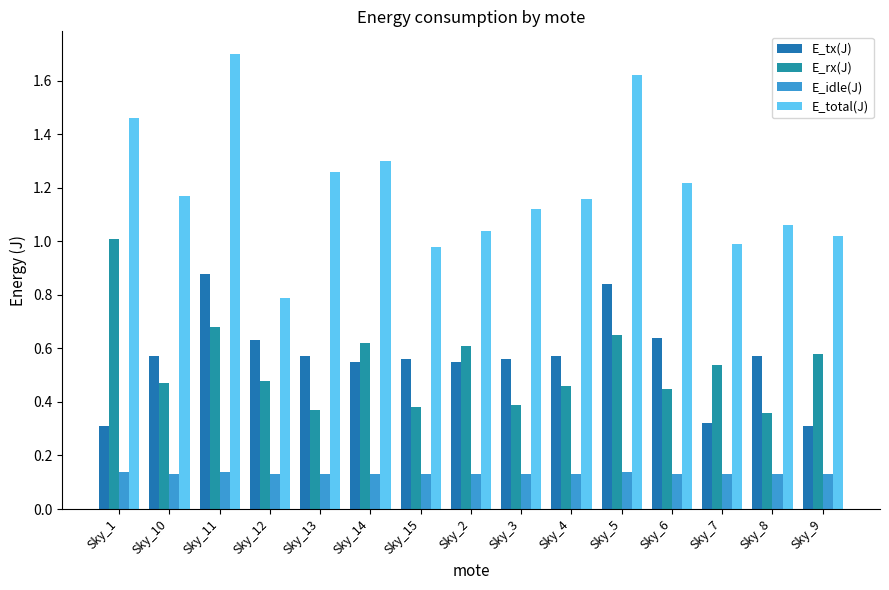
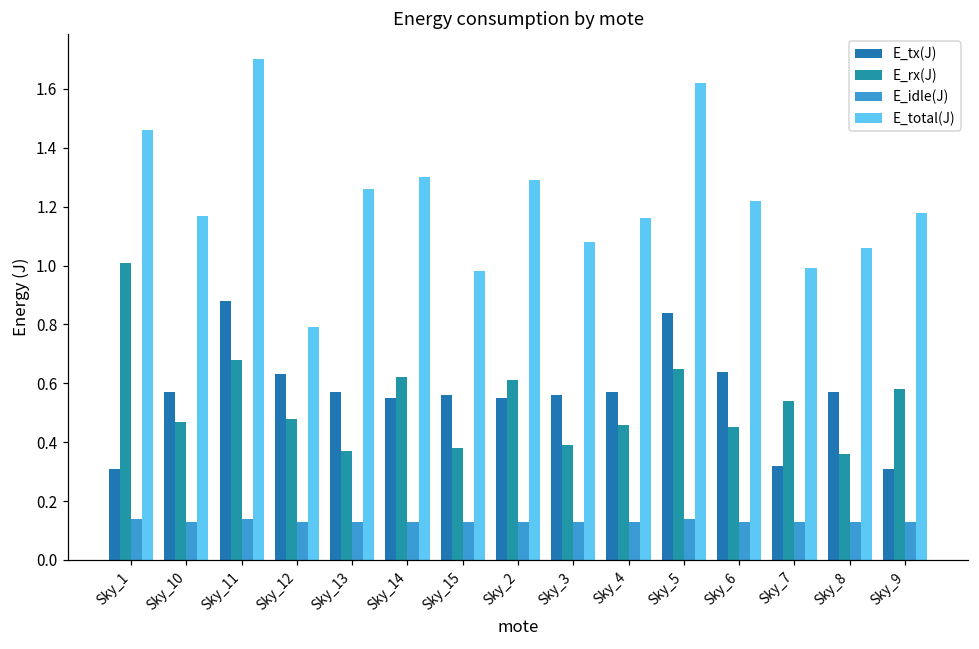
  {
    "E_total(J)": {
      "Sky_1": 1.46,
      "Sky_10": 1.17,
      "Sky_11": 1.70,
      "Sky_12": 0.79,
      "Sky_13": 1.26,
      "Sky_14": 1.30,
      "Sky_15": 0.98,
-     "Sky_2": 1.04,
-     "Sky_3": 1.12,
+     "Sky_2": 1.29,
+     "Sky_3": 1.08,
      "Sky_4": 1.16,
      "Sky_5": 1.62,
      "Sky_6": 1.22,
      "Sky_7": 0.99,
      "Sky_8": 1.06,
-     "Sky_9": 1.02
+     "Sky_9": 1.18
    }
  }
